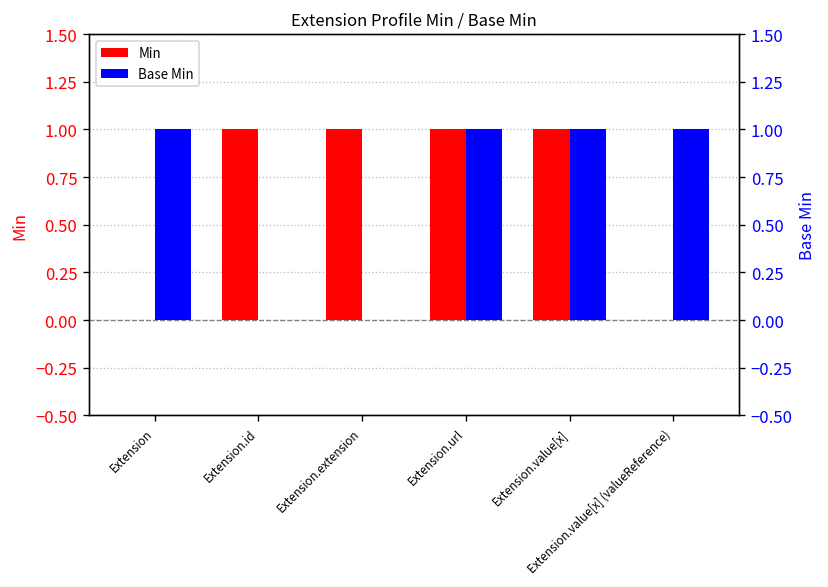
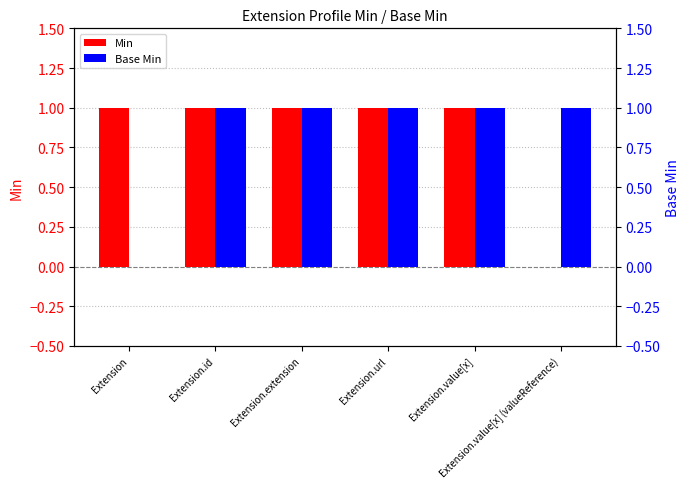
  {
    "Min": {
-     "Extension": 0,
+     "Extension": 1,
      "Extension.id": 1,
      "Extension.extension": 1,
      "Extension.url": 1,
      "Extension.value[x]": 1,
      "Extension.value[x] (valueReference)": 0
    },
    "Base Min": {
-     "Extension": 1,
-     "Extension.id": 0,
-     "Extension.extension": 0,
+     "Extension": 0,
+     "Extension.id": 1,
+     "Extension.extension": 1,
      "Extension.url": 1,
      "Extension.value[x]": 1,
      "Extension.value[x] (valueReference)": 1
    }
  }
